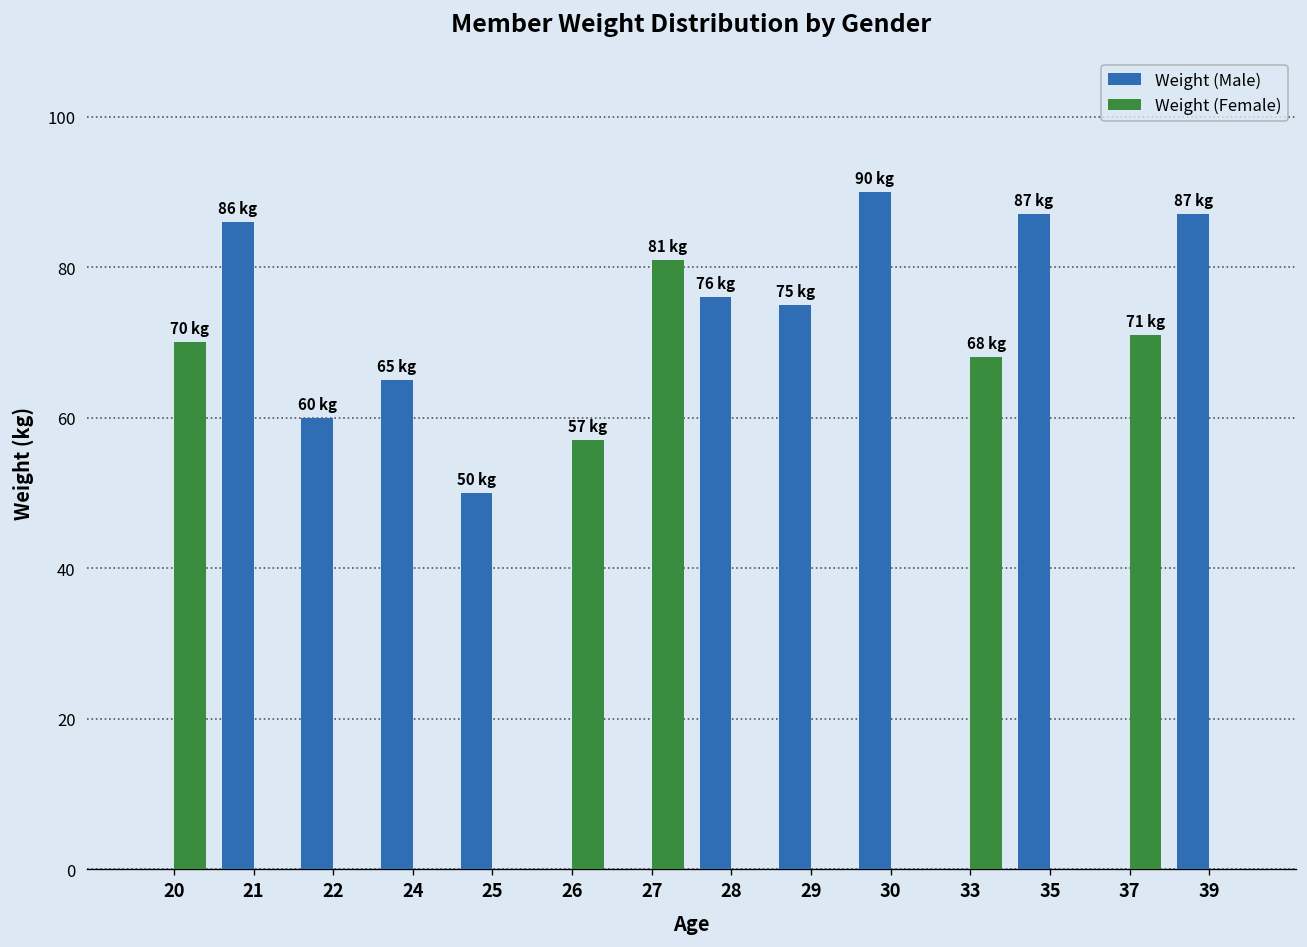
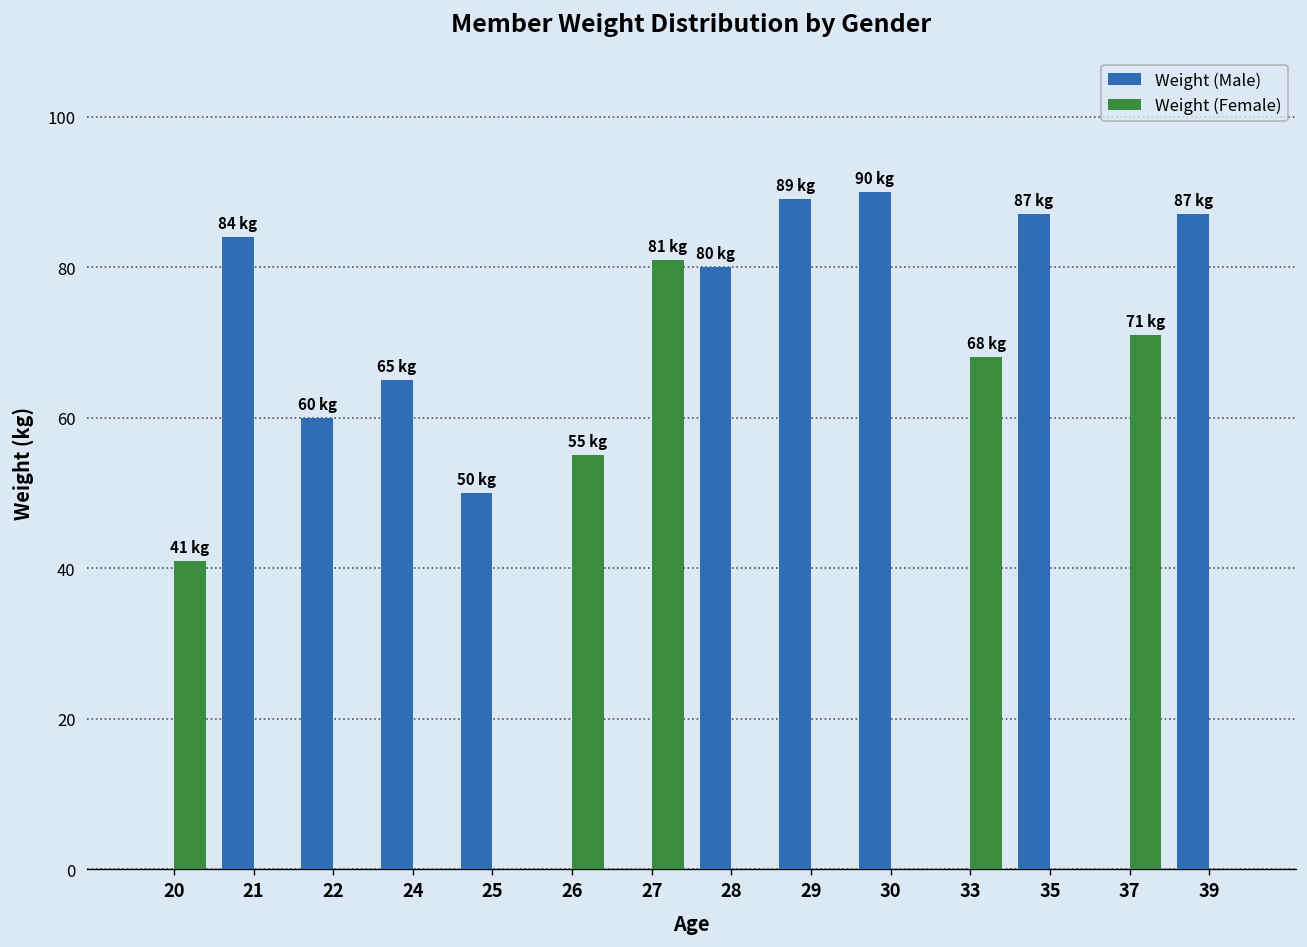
  {
    "Weight (Male)": {
-     "21": 86,
+     "21": 84,
      "22": 60,
      "24": 65,
      "25": 50,
-     "28": 76,
-     "29": 75,
+     "28": 80,
+     "29": 89,
      "30": 90,
      "35": 87,
      "39": 87
    },
    "Weight (Female)": {
-     "20": 70,
-     "26": 57,
+     "20": 41,
+     "26": 55,
      "27": 81,
      "33": 68,
      "37": 71
    }
  }
